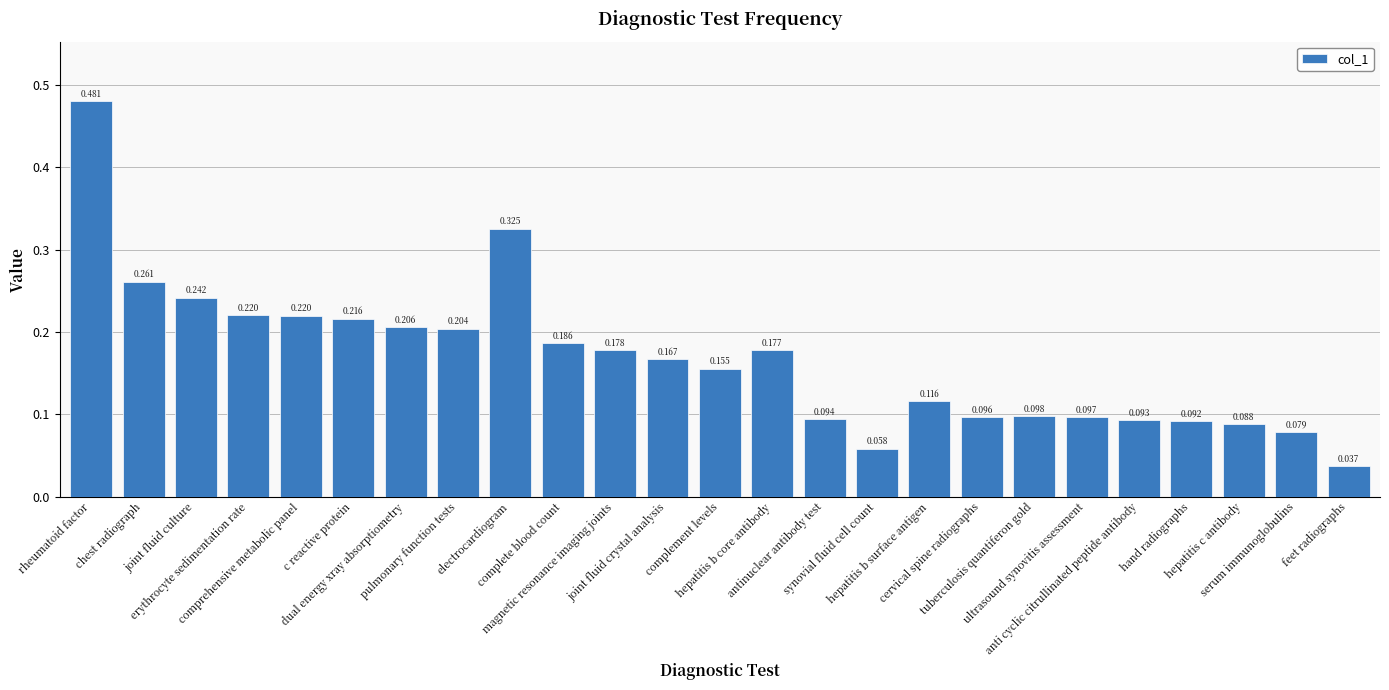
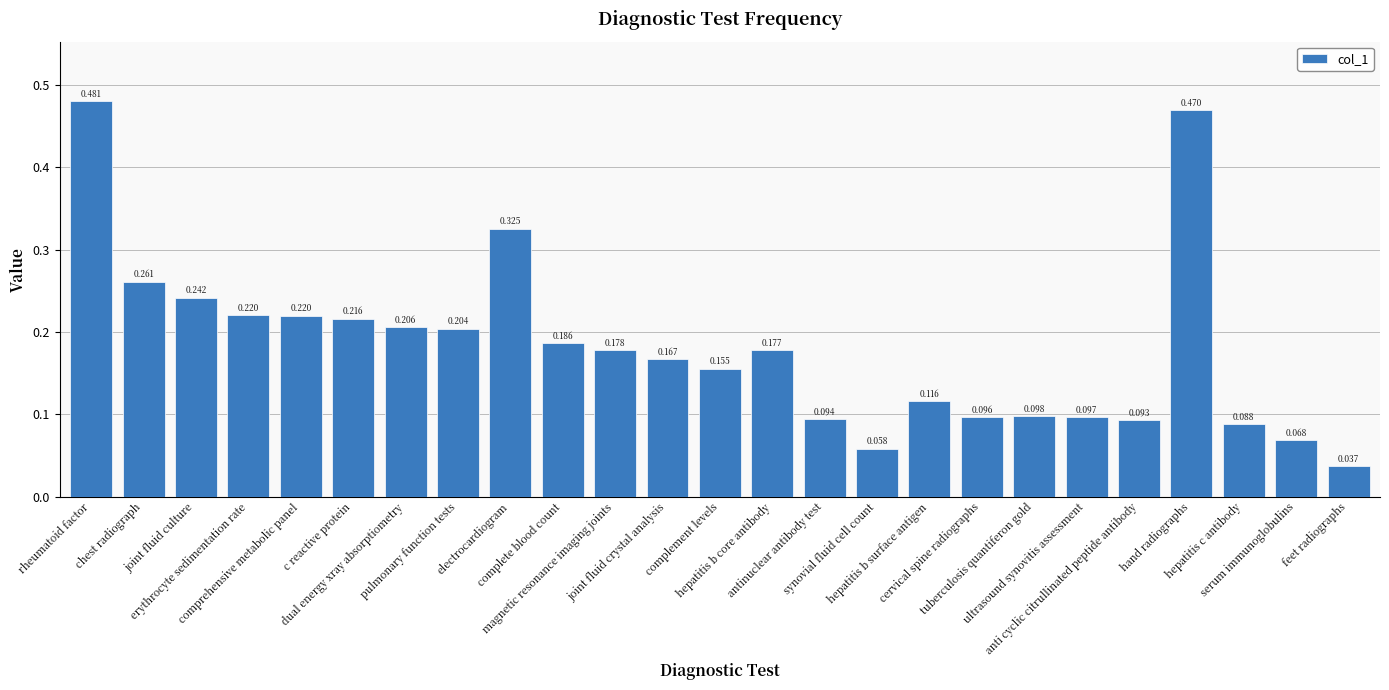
  {
    "rheumatoid factor": 0.481,
    "chest radiograph": 0.261,
    "joint fluid culture": 0.242,
    "erythrocyte sedimentation rate": 0.220,
    "comprehensive metabolic panel": 0.220,
    "c reactive protein": 0.216,
    "dual energy xray absorptiometry": 0.206,
    "pulmonary function tests": 0.204,
    "electrocardiogram": 0.325,
    "complete blood count": 0.186,
    "magnetic resonance imaging joints": 0.178,
    "joint fluid crystal analysis": 0.167,
    "complement levels": 0.155,
    "hepatitis b core antibody": 0.177,
    "antinuclear antibody test": 0.094,
    "synovial fluid cell count": 0.058,
    "hepatitis b surface antigen": 0.116,
    "cervical spine radiographs": 0.096,
    "tuberculosis quantiferon gold": 0.098,
    "ultrasound synovitis assessment": 0.097,
    "anti cyclic citrullinated peptide antibody": 0.093,
-   "hand radiographs": 0.092,
+   "hand radiographs": 0.470,
    "hepatitis c antibody": 0.088,
-   "serum immunoglobulins": 0.079,
+   "serum immunoglobulins": 0.068,
    "feet radiographs": 0.037
  }
